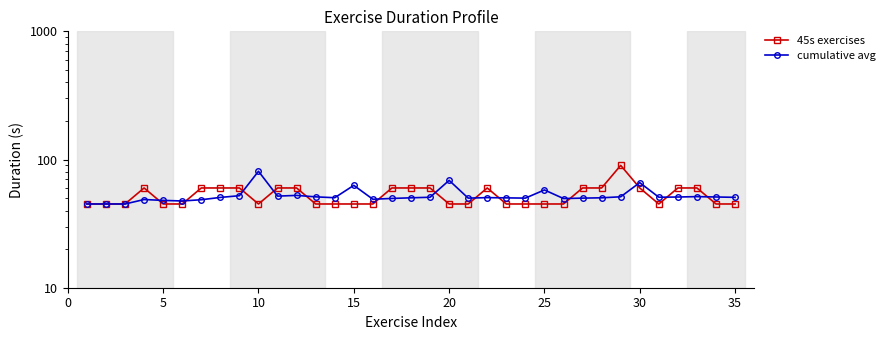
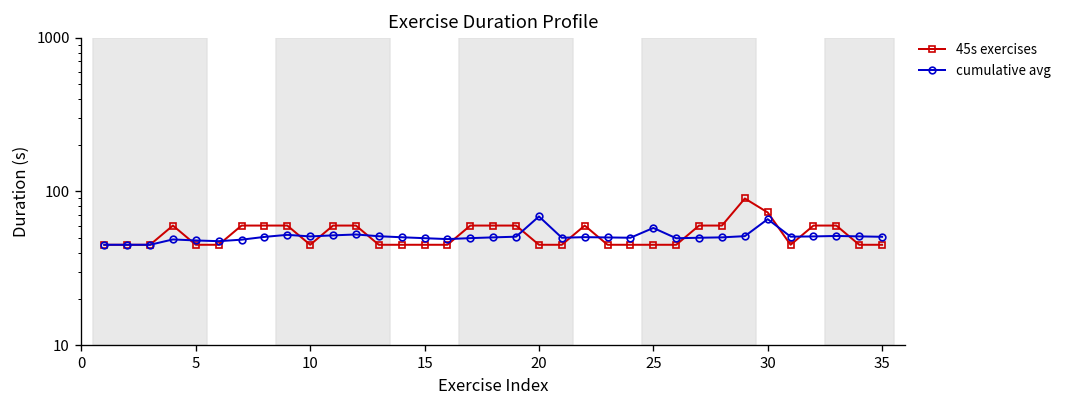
  {
    "45s exercises": {
      "5": 45,
      "10": 45,
      "15": 45,
      "20": 45,
      "25": 45,
-     "30": 60,
+     "30": 70,
      "35": 45
    },
    "cumulative avg": {
      "5": 48,
-     "10": 80,
-     "15": 60,
+     "10": 51,
+     "15": 50,
      "20": 70,
      "25": 60,
      "30": 70,
      "35": 51
    }
  }
